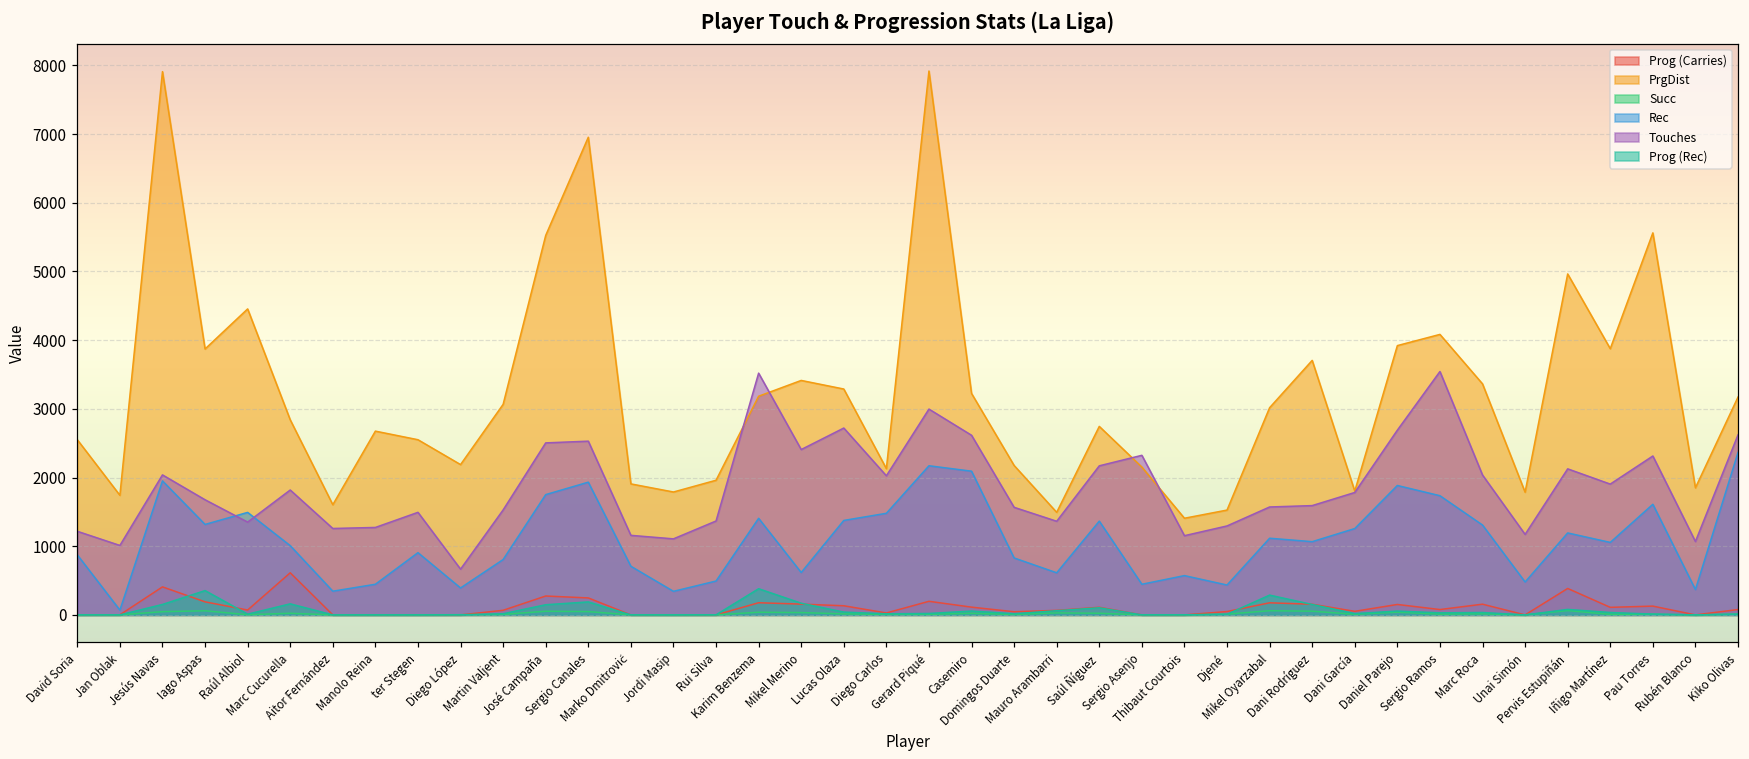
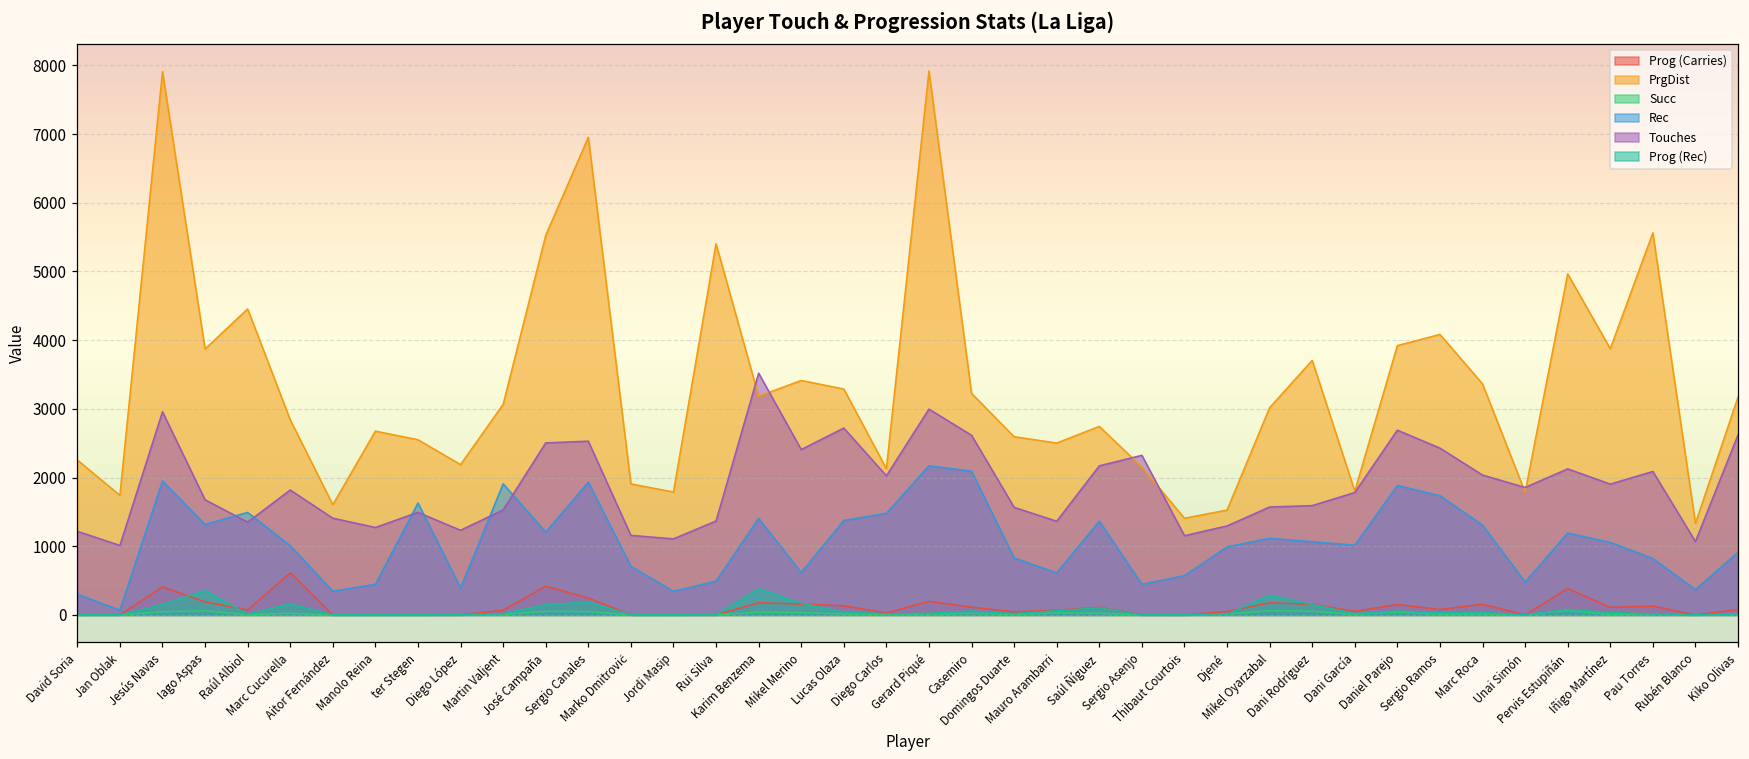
  {
    "Prog (Carries)": {
      "Jesús Navas": 400,
      "Iago Aspas": 200,
      "Raúl Albiol": 100,
      "Marc Cucurella": 600,
      "Martin Valjent": 100,
-     "José Campaña": 300,
+     "José Campaña": 400,
      "Sergio Canales": 200,
      "Karim Benzema": 200,
      "Lucas Olaza": 100,
      "Gerard Piqué": 200,
      "Casemiro": 100,
      "Mikel Oyarzabal": 200,
      "Daniel Parejo": 200,
      "Sergio Ramos": 100,
      "Marc Roca": 200,
      "Pervis Estupiñán": 400,
      "Iñigo Martínez": 100,
      "Pau Torres": 100,
      "Kiko Olivas": 100
    },
    "PrgDist": {
-     "David Soria": 2600,
+     "David Soria": 2300,
      "Jan Oblak": 1700,
      "Jesús Navas": 7900,
      "Iago Aspas": 3900,
      "Raúl Albiol": 4500,
      "Marc Cucurella": 2800,
      "Aitor Fernández": 1600,
      "Manolo Reina": 2700,
      "ter Stegen": 2600,
      "Diego López": 2200,
      "Martin Valjent": 3100,
      "José Campaña": 5500,
      "Sergio Canales": 7000,
      "Marko Dmitrović": 1900,
      "Jordi Masip": 1800,
-     "Rui Silva": 2000,
+     "Rui Silva": 5400,
      "Karim Benzema": 3200,
      "Mikel Merino": 3400,
      "Lucas Olaza": 3300,
      "Diego Carlos": 2100,
      "Gerard Piqué": 7900,
      "Casemiro": 3200,
-     "Domingos Duarte": 2200,
-     "Mauro Arambarri": 1500,
+     "Domingos Duarte": 2600,
+     "Mauro Arambarri": 2500,
      "Saúl Ñíguez": 2700,
      "Sergio Asenjo": 2200,
      "Thibaut Courtois": 1400,
      "Djené": 1500,
      "Mikel Oyarzabal": 3000,
      "Dani Rodríguez": 3700,
      "Daniel Parejo": 3900,
      "Sergio Ramos": 4100,
      "Marc Roca": 3400,
      "Unai Simón": 1800,
      "Pervis Estupiñán": 5000,
      "Iñigo Martínez": 3900,
      "Pau Torres": 5600,
-     "Rubén Blanco": 1900,
+     "Rubén Blanco": 1300,
      "Kiko Olivas": 3200
    },
    "Rec": {
-     "David Soria": 900,
+     "David Soria": 300,
      "Jan Oblak": 100,
      "Jesús Navas": 2000,
      "Iago Aspas": 1300,
      "Raúl Albiol": 1500,
      "Marc Cucurella": 1000,
      "Aitor Fernández": 300,
      "Manolo Reina": 400,
-     "ter Stegen": 900,
+     "ter Stegen": 1600,
      "Diego López": 400,
-     "Martin Valjent": 800,
-     "José Campaña": 1800,
+     "Martin Valjent": 1900,
+     "José Campaña": 1200,
      "Sergio Canales": 1900,
      "Marko Dmitrović": 700,
      "Jordi Masip": 300,
      "Rui Silva": 500,
      "Karim Benzema": 1400,
      "Mikel Merino": 600,
      "Lucas Olaza": 1400,
      "Diego Carlos": 1500,
      "Gerard Piqué": 2200,
      "Casemiro": 2100,
      "Domingos Duarte": 800,
      "Mauro Arambarri": 600,
      "Saúl Ñíguez": 1400,
      "Sergio Asenjo": 400,
      "Thibaut Courtois": 600,
-     "Djené": 400,
+     "Djené": 1000,
      "Mikel Oyarzabal": 1100,
      "Dani Rodríguez": 1100,
-     "Dani García": 1300,
+     "Dani García": 1000,
      "Daniel Parejo": 1900,
      "Sergio Ramos": 1700,
      "Marc Roca": 1300,
      "Unai Simón": 500,
      "Pervis Estupiñán": 1200,
      "Iñigo Martínez": 1100,
-     "Pau Torres": 1600,
+     "Pau Torres": 800,
      "Rubén Blanco": 400,
-     "Kiko Olivas": 2400
+     "Kiko Olivas": 900
    },
    "Touches": {
      "David Soria": 1200,
      "Jan Oblak": 1000,
-     "Jesús Navas": 2000,
+     "Jesús Navas": 3000,
      "Iago Aspas": 1700,
      "Raúl Albiol": 1400,
      "Marc Cucurella": 1800,
-     "Aitor Fernández": 1300,
+     "Aitor Fernández": 1400,
      "Manolo Reina": 1300,
      "ter Stegen": 1500,
-     "Diego López": 700,
+     "Diego López": 1200,
      "Martin Valjent": 1500,
      "José Campaña": 2500,
      "Sergio Canales": 2500,
      "Marko Dmitrović": 1200,
      "Jordi Masip": 1100,
      "Rui Silva": 1400,
      "Karim Benzema": 3500,
      "Mikel Merino": 2400,
      "Lucas Olaza": 2700,
      "Diego Carlos": 2000,
      "Gerard Piqué": 3000,
      "Casemiro": 2600,
      "Domingos Duarte": 1600,
      "Mauro Arambarri": 1400,
      "Saúl Ñíguez": 2200,
      "Sergio Asenjo": 2300,
      "Thibaut Courtois": 1200,
      "Djené": 1300,
      "Mikel Oyarzabal": 1600,
      "Dani Rodríguez": 1600,
      "Daniel Parejo": 2700,
-     "Sergio Ramos": 3500,
+     "Sergio Ramos": 2400,
      "Marc Roca": 2000,
-     "Unai Simón": 1200,
+     "Unai Simón": 1900,
      "Pervis Estupiñán": 2100,
      "Iñigo Martínez": 1900,
-     "Pau Torres": 2300,
+     "Pau Torres": 2100,
      "Rubén Blanco": 1100,
      "Kiko Olivas": 2600
    }
  }
